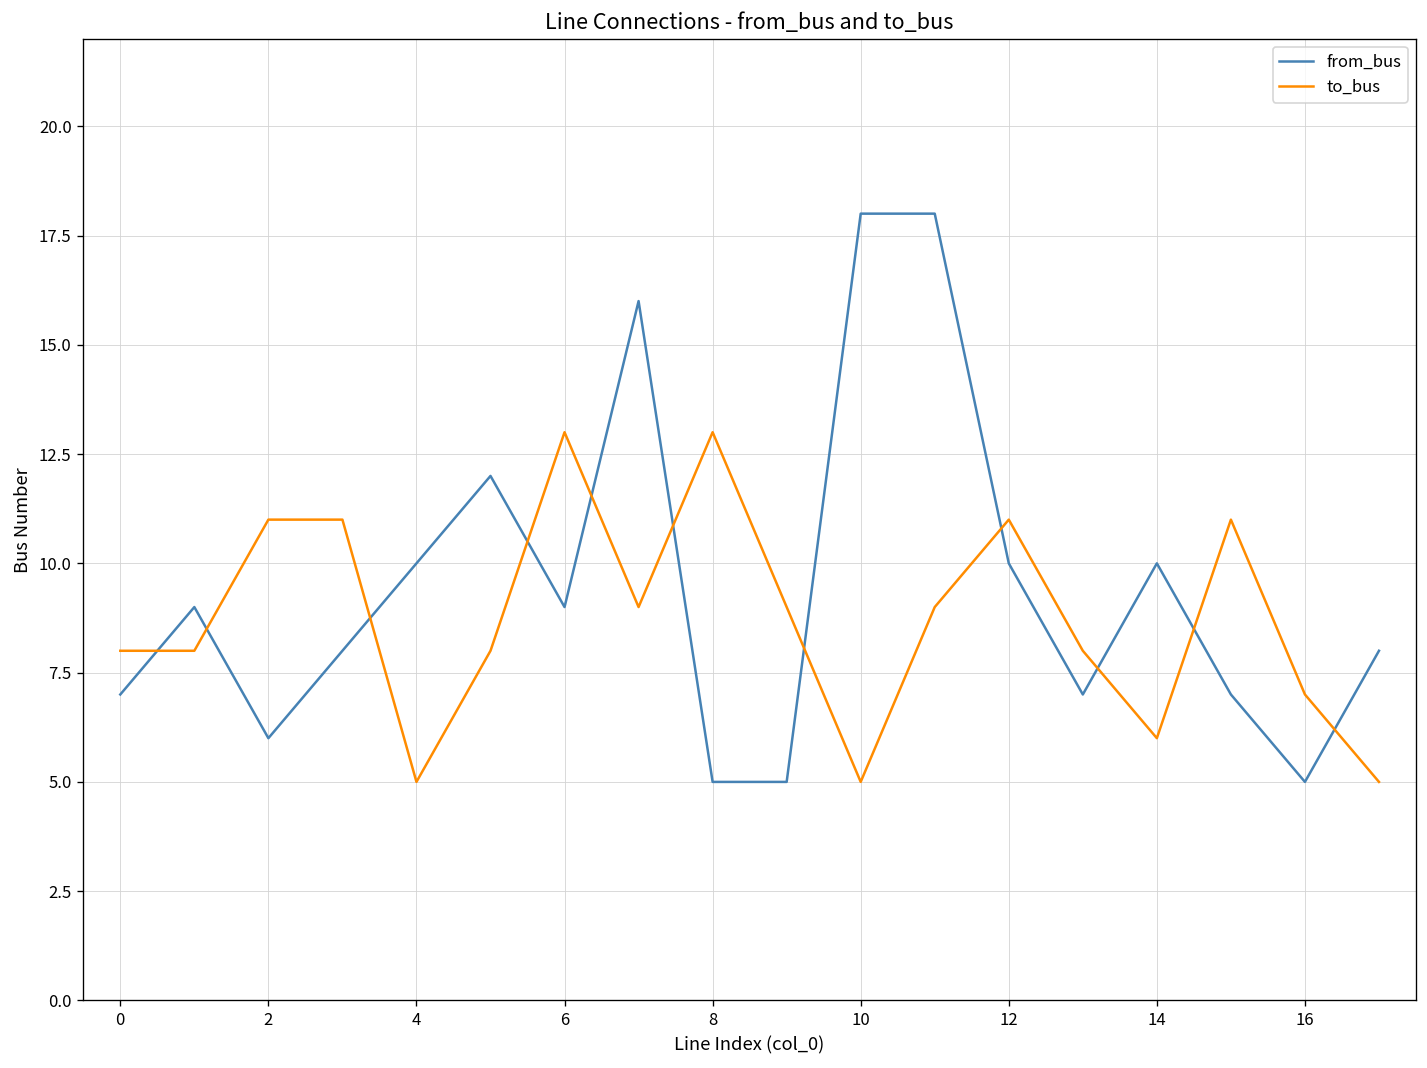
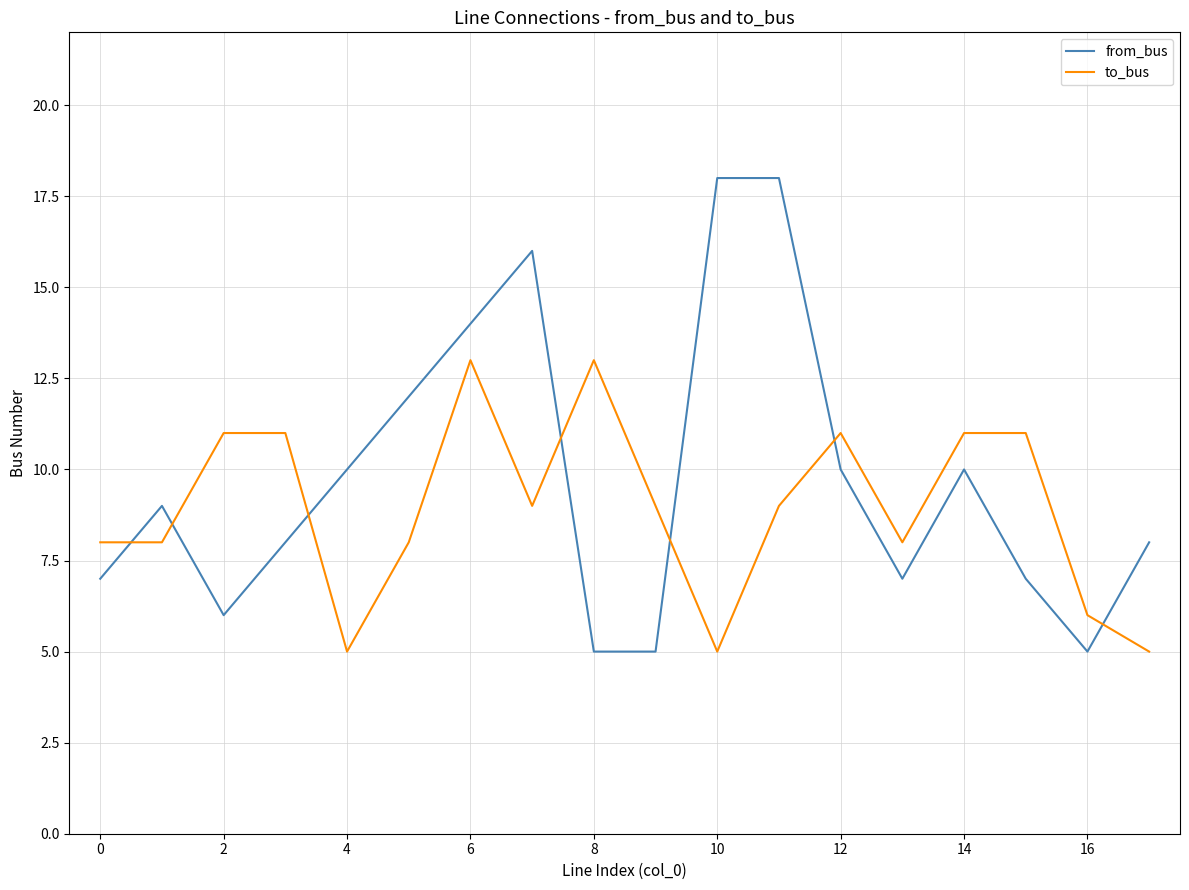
  {
    "from_bus": {
      "0": 7,
      "2": 6,
      "4": 10,
-     "6": 9,
+     "6": 14,
      "8": 5,
      "10": 18,
      "12": 10,
      "14": 10,
      "16": 5
    },
    "to_bus": {
      "0": 8,
      "2": 11,
      "4": 5,
      "6": 13,
      "8": 13,
      "10": 5,
      "12": 11,
-     "14": 6,
-     "16": 7
+     "14": 11,
+     "16": 6
    }
  }
